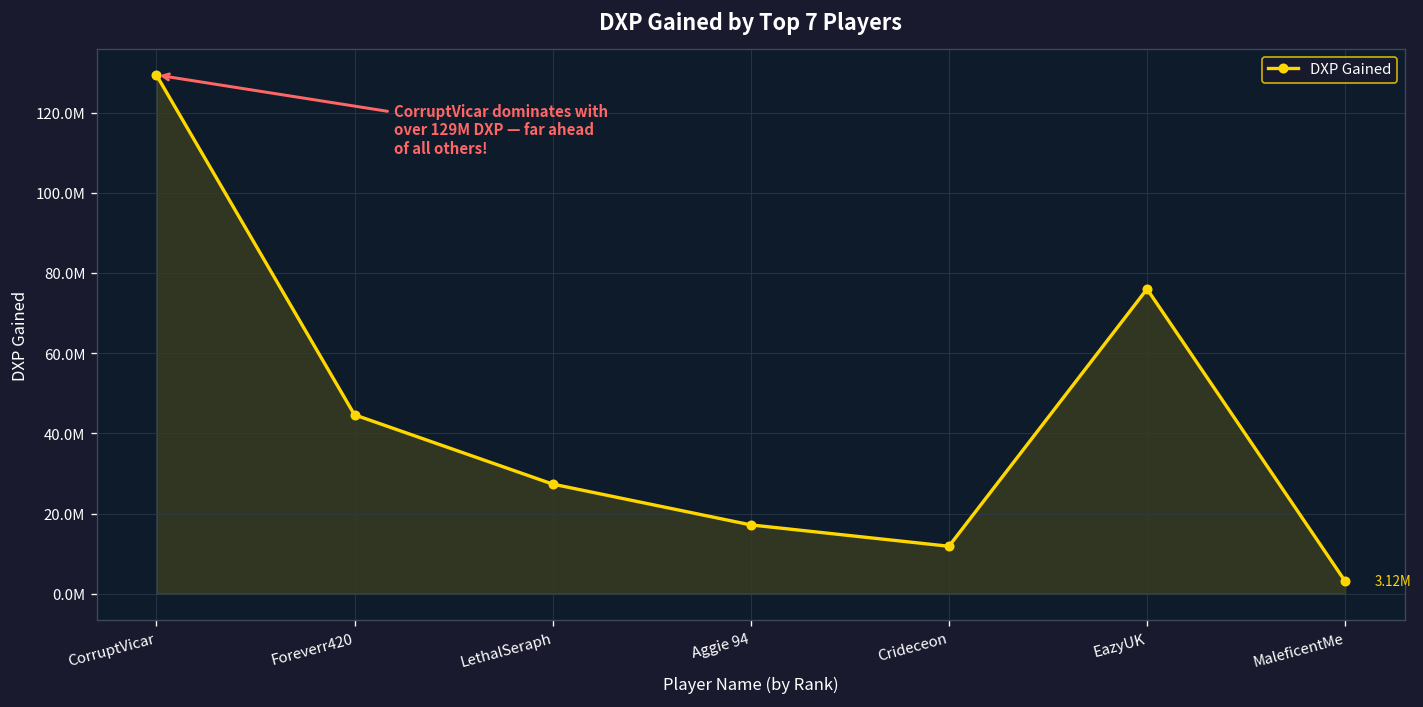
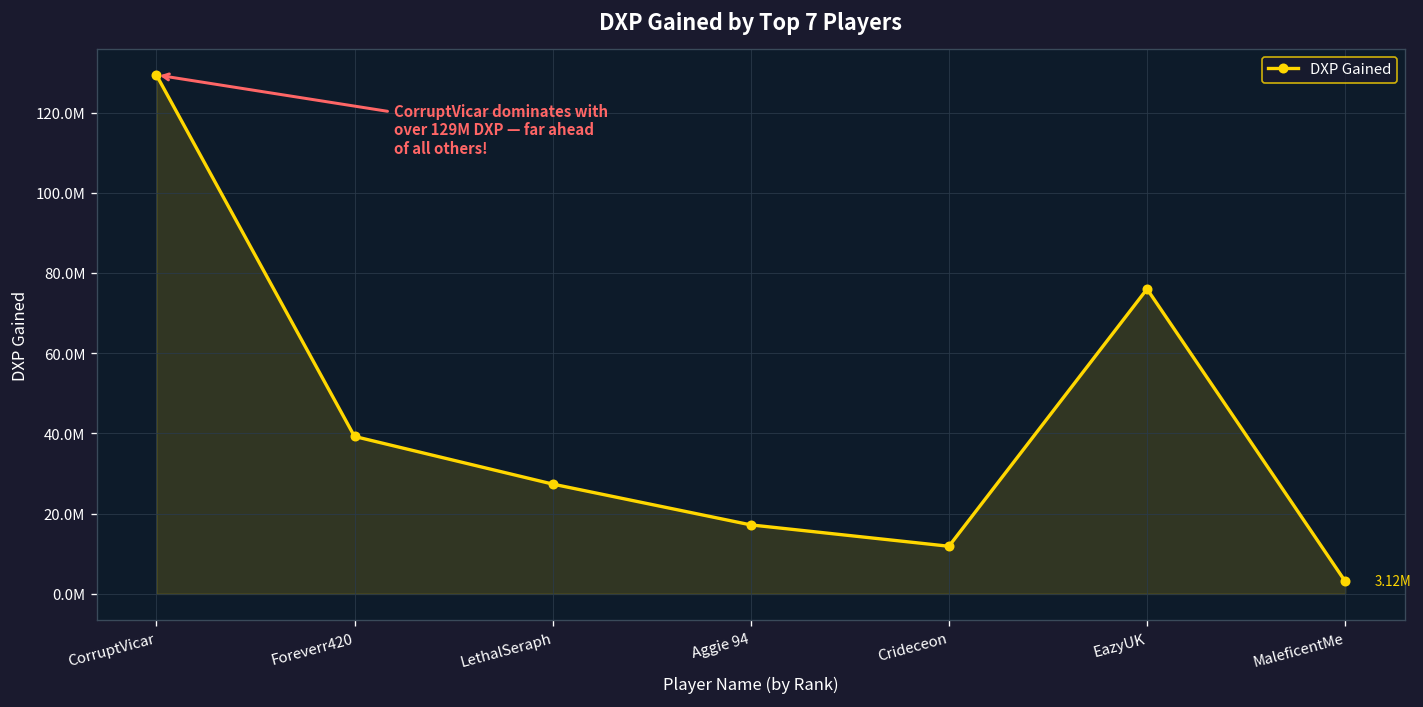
  {
-   "Foreverr420": 45000000,
+   "Foreverr420": 39000000,
    "LethalSeraph": 27000000,
    "Aggie 94": 17000000,
    "Crideceon": 12000000,
    "EazyUK": 76000000
  }
